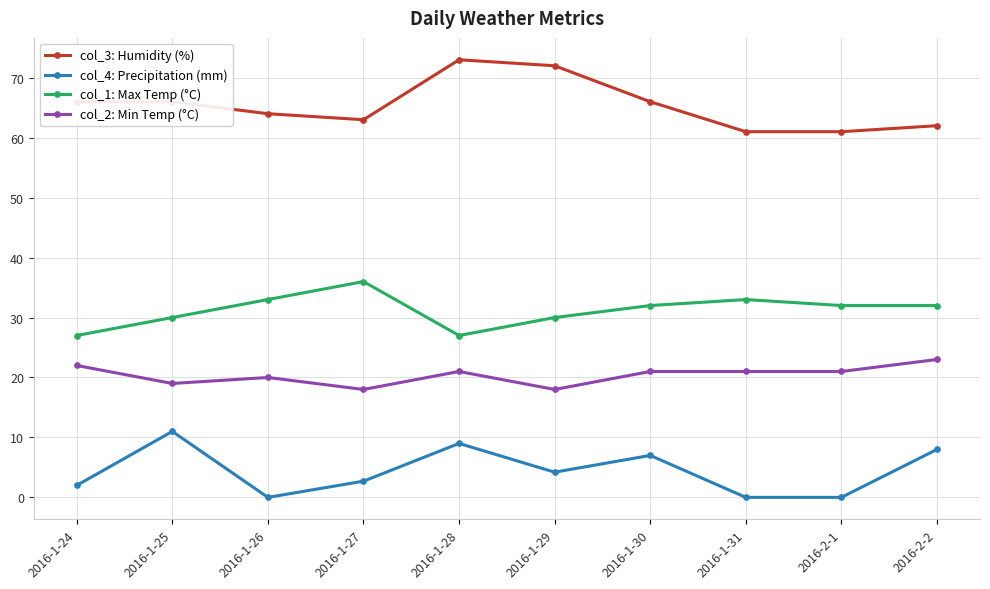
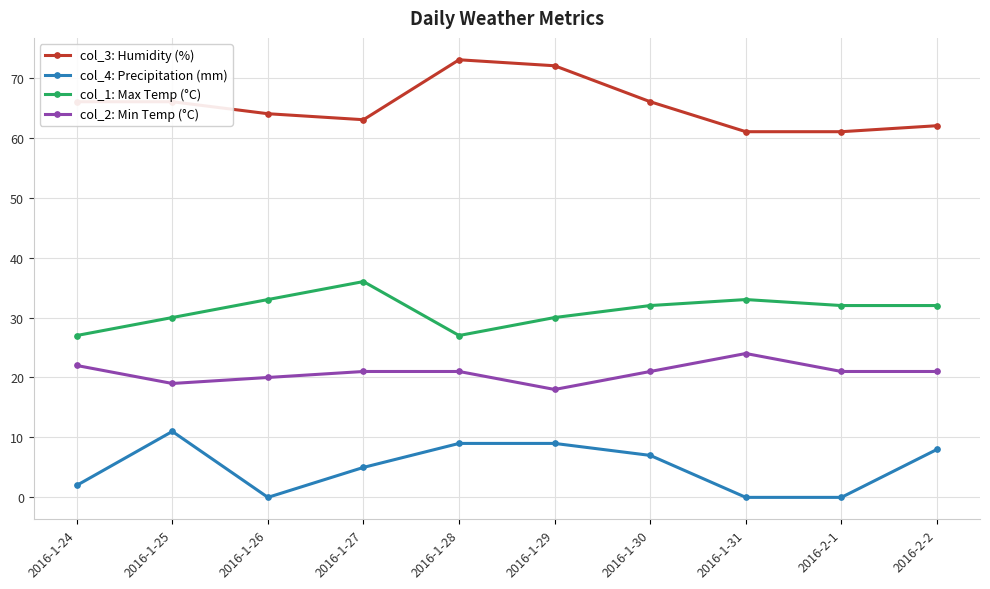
  {
    "col_3: Humidity (%)": {
      "2016-1-26": 64,
      "2016-1-27": 63,
      "2016-1-28": 73,
      "2016-1-29": 72,
      "2016-1-30": 66,
      "2016-1-31": 61,
      "2016-2-1": 61,
      "2016-2-2": 62
    },
    "col_4: Precipitation (mm)": {
      "2016-1-24": 2,
      "2016-1-25": 11,
      "2016-1-26": 0,
-     "2016-1-27": 3,
+     "2016-1-27": 5,
      "2016-1-28": 9,
-     "2016-1-29": 4,
+     "2016-1-29": 9,
      "2016-1-30": 7,
      "2016-1-31": 0,
      "2016-2-1": 0,
      "2016-2-2": 8
    },
    "col_1: Max Temp (°C)": {
      "2016-1-24": 27,
      "2016-1-25": 30,
      "2016-1-26": 33,
      "2016-1-27": 36,
      "2016-1-28": 27,
      "2016-1-29": 30,
      "2016-1-30": 32,
      "2016-1-31": 33,
      "2016-2-1": 32,
      "2016-2-2": 32
    },
    "col_2: Min Temp (°C)": {
      "2016-1-24": 22,
      "2016-1-25": 19,
      "2016-1-26": 20,
-     "2016-1-27": 18,
+     "2016-1-27": 21,
      "2016-1-28": 21,
      "2016-1-29": 18,
      "2016-1-30": 21,
-     "2016-1-31": 21,
+     "2016-1-31": 24,
      "2016-2-1": 21,
-     "2016-2-2": 23
+     "2016-2-2": 21
    }
  }
